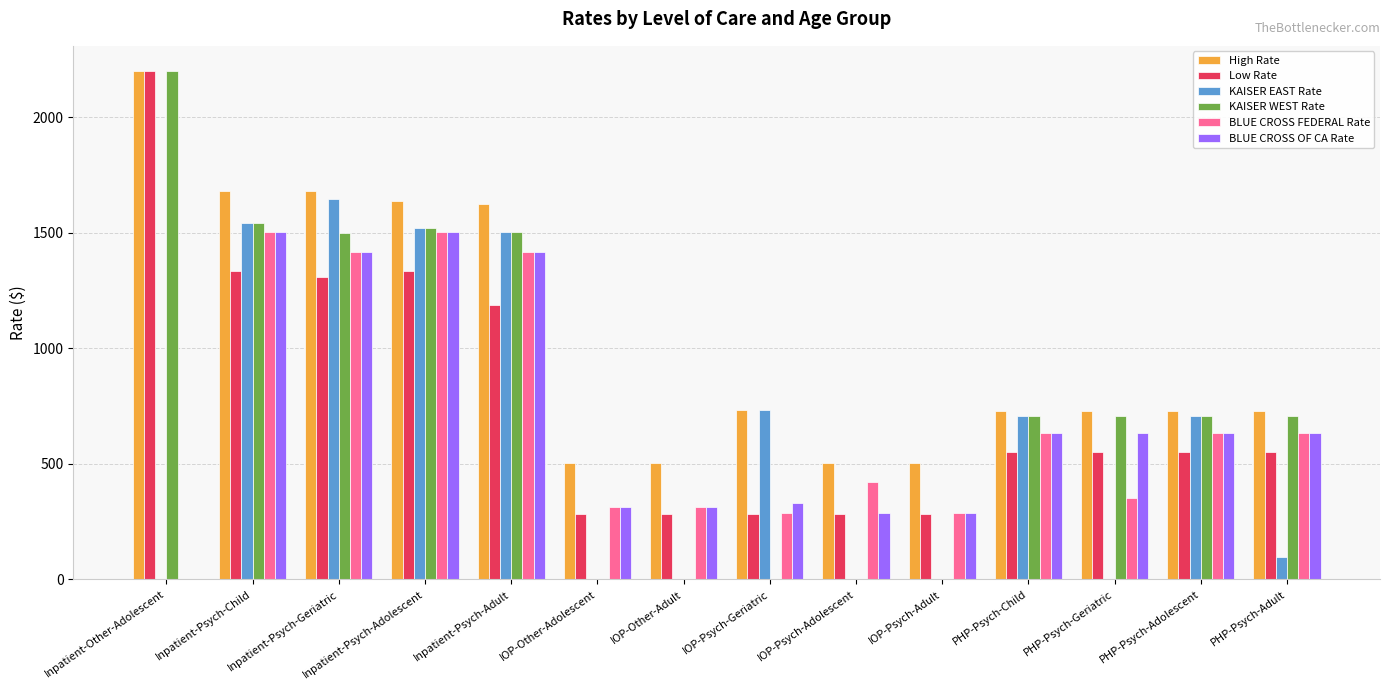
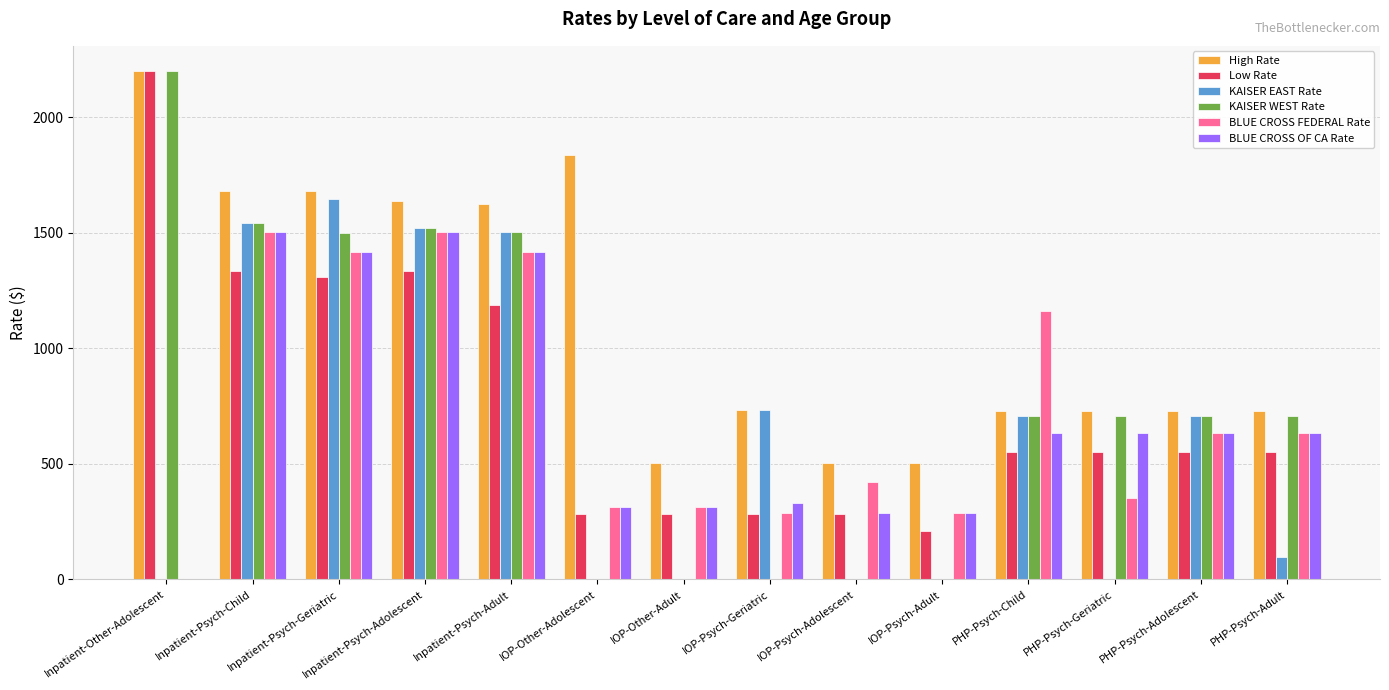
  {
    "High Rate": {
      "Inpatient-Other-Adolescent": 2200,
      "Inpatient-Psych-Child": 1680,
      "Inpatient-Psych-Geriatric": 1680,
      "Inpatient-Psych-Adolescent": 1640,
      "Inpatient-Psych-Adult": 1630,
-     "IOP-Other-Adolescent": 500,
+     "IOP-Other-Adolescent": 1840,
      "IOP-Other-Adult": 500,
      "IOP-Psych-Geriatric": 730,
      "IOP-Psych-Adolescent": 500,
      "IOP-Psych-Adult": 500,
      "PHP-Psych-Child": 730,
      "PHP-Psych-Geriatric": 730,
      "PHP-Psych-Adolescent": 730,
      "PHP-Psych-Adult": 730
    },
    "Low Rate": {
      "Inpatient-Other-Adolescent": 2200,
      "Inpatient-Psych-Child": 1330,
      "Inpatient-Psych-Geriatric": 1310,
      "Inpatient-Psych-Adolescent": 1330,
      "Inpatient-Psych-Adult": 1190,
      "IOP-Other-Adolescent": 280,
      "IOP-Other-Adult": 280,
      "IOP-Psych-Geriatric": 280,
      "IOP-Psych-Adolescent": 280,
-     "IOP-Psych-Adult": 280,
+     "IOP-Psych-Adult": 210,
      "PHP-Psych-Child": 550,
      "PHP-Psych-Geriatric": 550,
      "PHP-Psych-Adolescent": 550,
      "PHP-Psych-Adult": 550
    },
    "KAISER EAST Rate": {
      "Inpatient-Other-Adolescent": 0,
      "Inpatient-Psych-Child": 1540,
      "Inpatient-Psych-Geriatric": 1650,
      "Inpatient-Psych-Adolescent": 1520,
      "Inpatient-Psych-Adult": 1510,
      "IOP-Other-Adolescent": 0,
      "IOP-Other-Adult": 0,
      "IOP-Psych-Geriatric": 730,
      "IOP-Psych-Adolescent": 0,
      "IOP-Psych-Adult": 0,
      "PHP-Psych-Child": 710,
      "PHP-Psych-Geriatric": 0,
      "PHP-Psych-Adolescent": 710,
      "PHP-Psych-Adult": 100
    },
    "KAISER WEST Rate": {
      "Inpatient-Other-Adolescent": 2200,
      "Inpatient-Psych-Child": 1540,
      "Inpatient-Psych-Geriatric": 1500,
      "Inpatient-Psych-Adolescent": 1520,
      "Inpatient-Psych-Adult": 1510,
      "IOP-Other-Adolescent": 0,
      "IOP-Other-Adult": 0,
      "IOP-Psych-Geriatric": 0,
      "IOP-Psych-Adolescent": 0,
      "IOP-Psych-Adult": 0,
      "PHP-Psych-Child": 710,
      "PHP-Psych-Geriatric": 710,
      "PHP-Psych-Adolescent": 710,
      "PHP-Psych-Adult": 710
    },
    "BLUE CROSS FEDERAL Rate": {
      "Inpatient-Other-Adolescent": 0,
      "Inpatient-Psych-Child": 1500,
      "Inpatient-Psych-Geriatric": 1420,
      "Inpatient-Psych-Adolescent": 1500,
      "Inpatient-Psych-Adult": 1420,
      "IOP-Other-Adolescent": 320,
      "IOP-Other-Adult": 320,
      "IOP-Psych-Geriatric": 290,
      "IOP-Psych-Adolescent": 420,
      "IOP-Psych-Adult": 290,
-     "PHP-Psych-Child": 630,
+     "PHP-Psych-Child": 1160,
      "PHP-Psych-Geriatric": 350,
      "PHP-Psych-Adolescent": 630,
      "PHP-Psych-Adult": 630
    },
    "BLUE CROSS OF CA Rate": {
      "Inpatient-Other-Adolescent": 0,
      "Inpatient-Psych-Child": 1500,
      "Inpatient-Psych-Geriatric": 1420,
      "Inpatient-Psych-Adolescent": 1500,
      "Inpatient-Psych-Adult": 1420,
      "IOP-Other-Adolescent": 320,
      "IOP-Other-Adult": 320,
      "IOP-Psych-Geriatric": 330,
      "IOP-Psych-Adolescent": 290,
      "IOP-Psych-Adult": 290,
      "PHP-Psych-Child": 630,
      "PHP-Psych-Geriatric": 630,
      "PHP-Psych-Adolescent": 630,
      "PHP-Psych-Adult": 630
    }
  }
